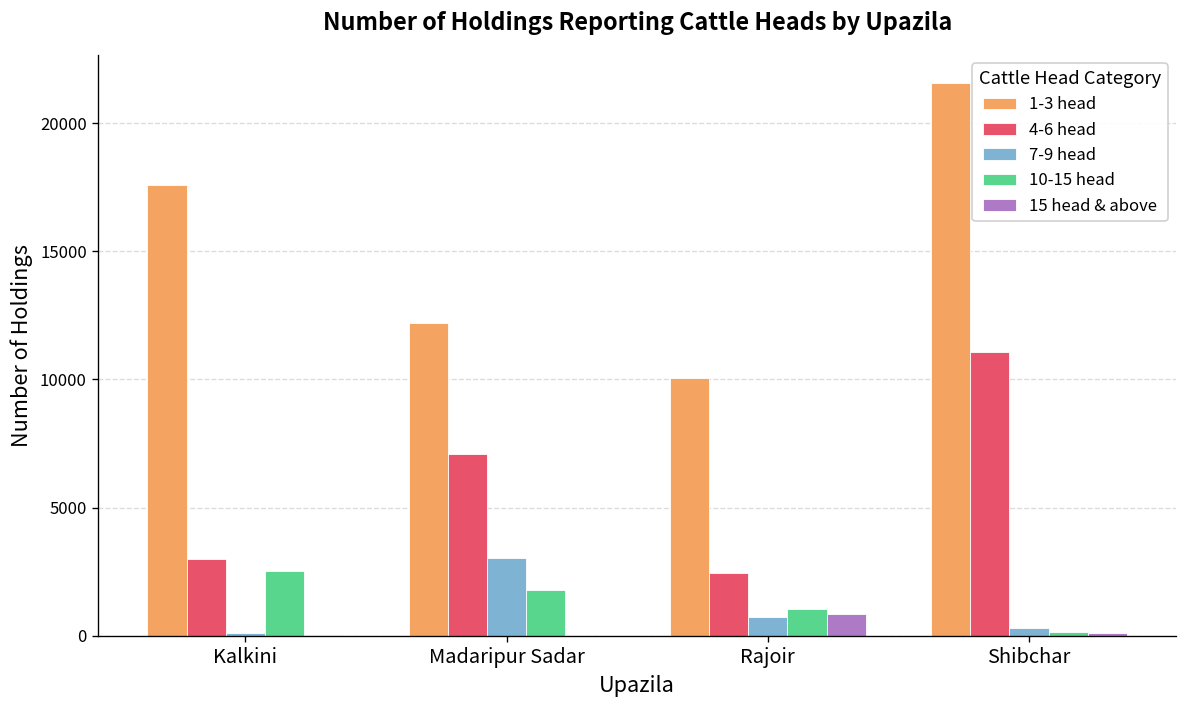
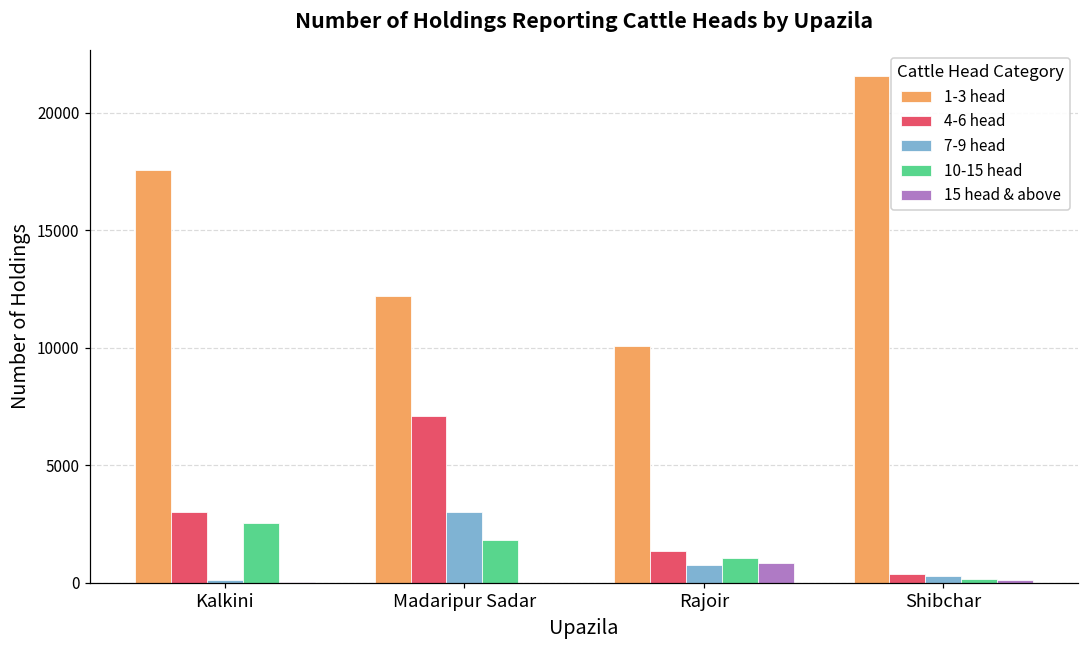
  {
    "1-3 head": {
      "Kalkini": 17600,
      "Madaripur Sadar": 12200,
      "Rajoir": 10100,
      "Shibchar": 21600
    },
    "4-6 head": {
      "Kalkini": 3000,
      "Madaripur Sadar": 7100,
-     "Rajoir": 2400,
-     "Shibchar": 11100
+     "Rajoir": 1400,
+     "Shibchar": 400
    },
    "7-9 head": {
      "Madaripur Sadar": 3000,
      "Rajoir": 700,
      "Shibchar": 300
    },
    "10-15 head": {
      "Kalkini": 2500,
      "Madaripur Sadar": 1800,
      "Rajoir": 1000,
      "Shibchar": 100
    },
    "15 head & above": {
      "Madaripur Sadar": 0,
      "Rajoir": 800
    }
  }
